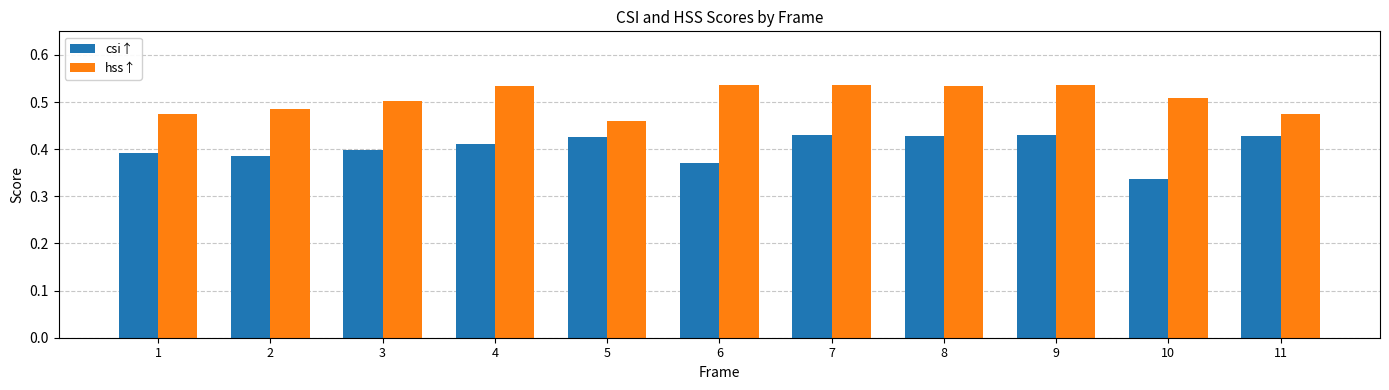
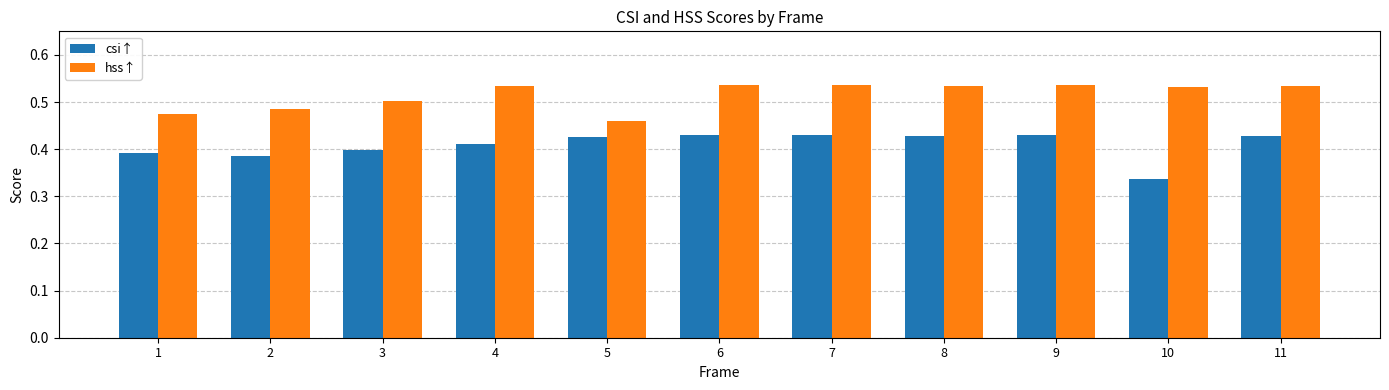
  {
    "csi↑": {
      "1": 0.39,
      "2": 0.39,
      "3": 0.40,
      "4": 0.41,
      "5": 0.43,
-     "6": 0.37,
+     "6": 0.43,
      "7": 0.43,
      "8": 0.43,
      "9": 0.43,
      "10": 0.34,
      "11": 0.43
    },
    "hss↑": {
      "1": 0.47,
      "2": 0.49,
      "3": 0.50,
      "4": 0.53,
      "5": 0.46,
      "6": 0.54,
      "7": 0.54,
      "8": 0.53,
      "9": 0.54,
-     "10": 0.51,
-     "11": 0.47
+     "10": 0.53,
+     "11": 0.53
    }
  }
